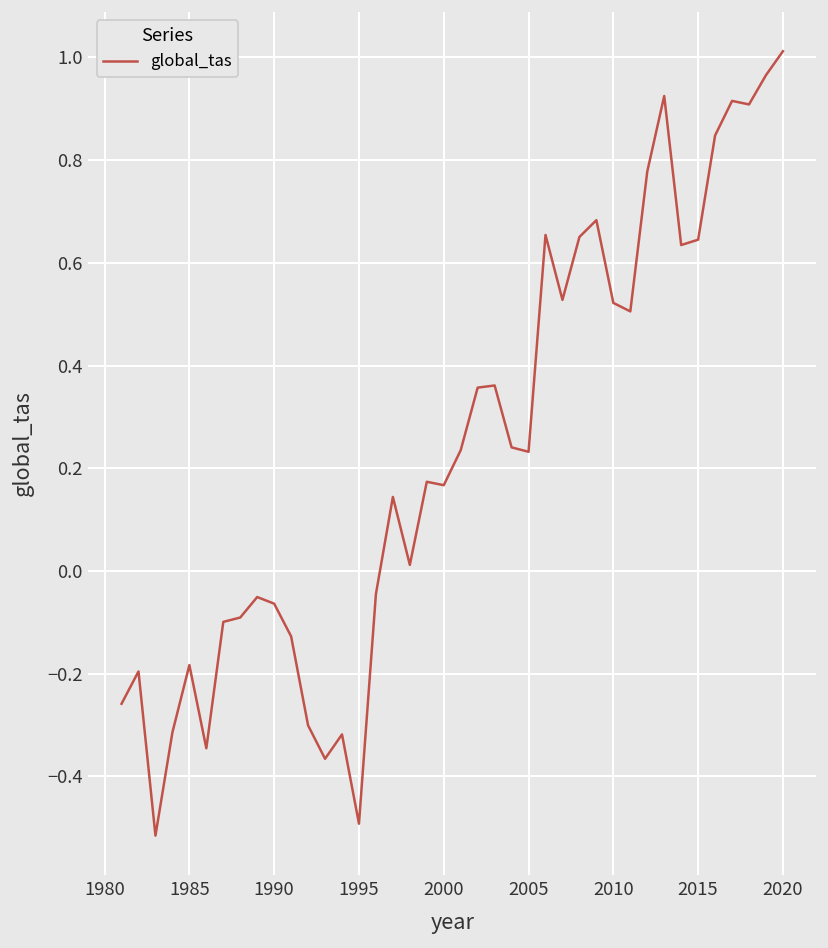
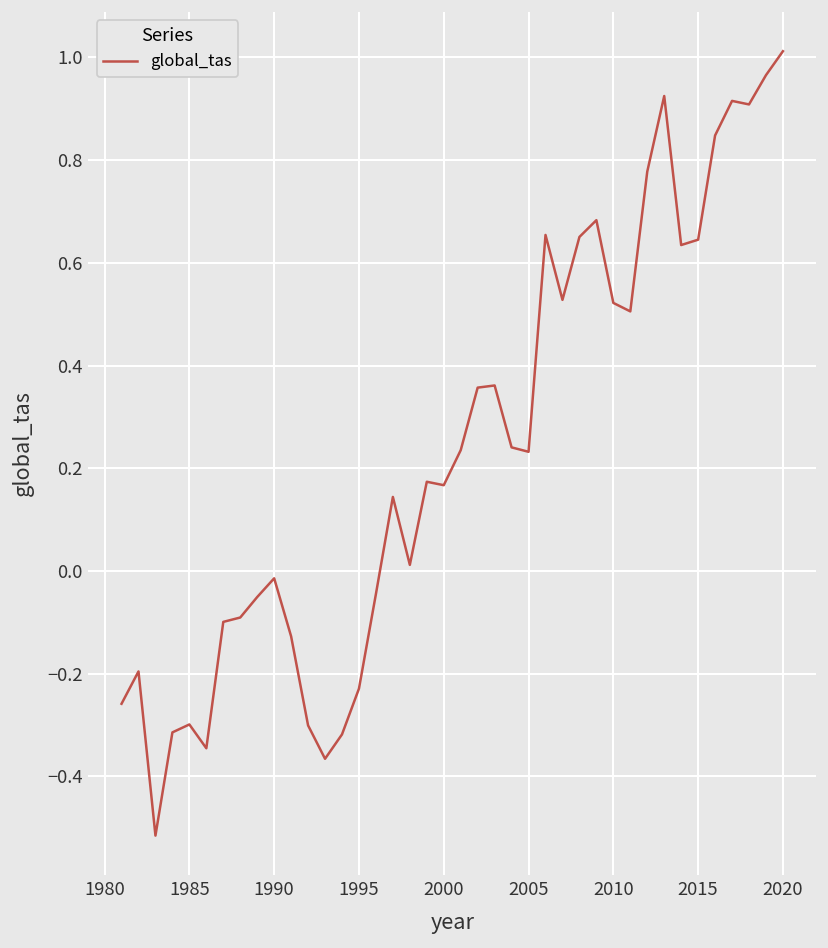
  {
-   "1985": -0.18,
-   "1990": -0.06,
-   "1995": -0.49,
+   "1985": -0.30,
+   "1990": -0.01,
+   "1995": -0.23,
    "2000": 0.17,
    "2005": 0.23,
    "2010": 0.52,
    "2015": 0.65,
    "2020": 1.01
  }
